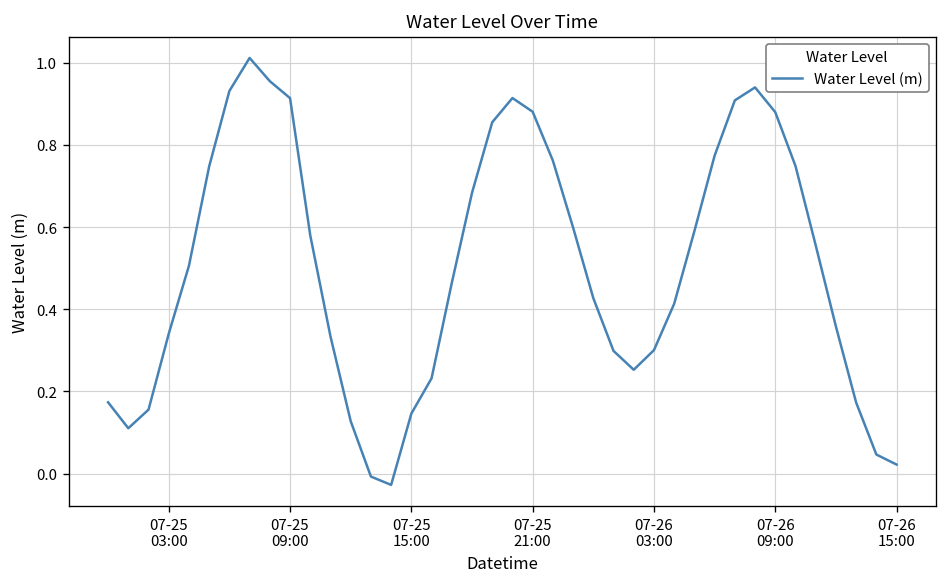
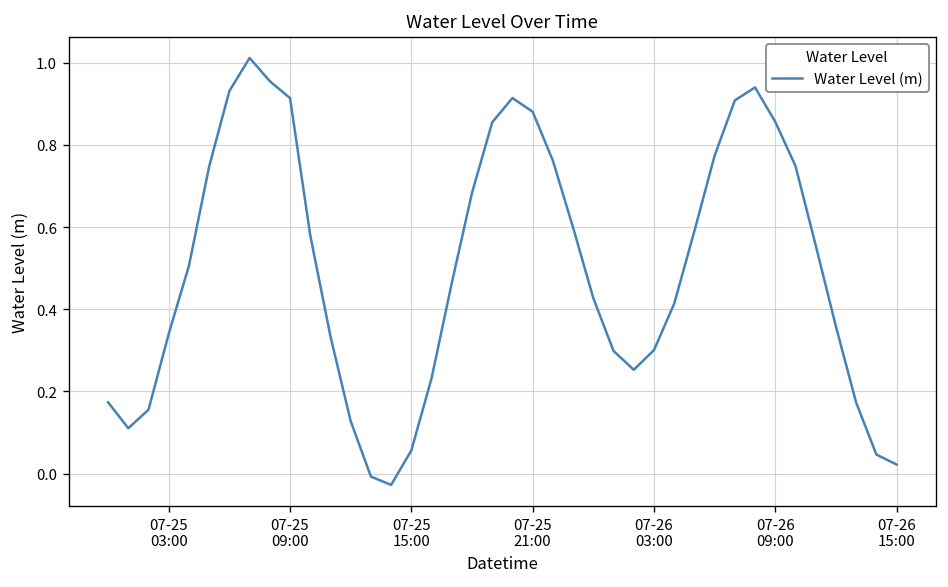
  {
    "07-25 03:00": 0.34,
    "07-25 09:00": 0.91,
-   "07-25 15:00": 0.15,
+   "07-25 15:00": 0.06,
    "07-25 21:00": 0.88,
    "07-26 03:00": 0.30,
-   "07-26 09:00": 0.88,
+   "07-26 09:00": 0.86,
    "07-26 15:00": 0.02
  }
